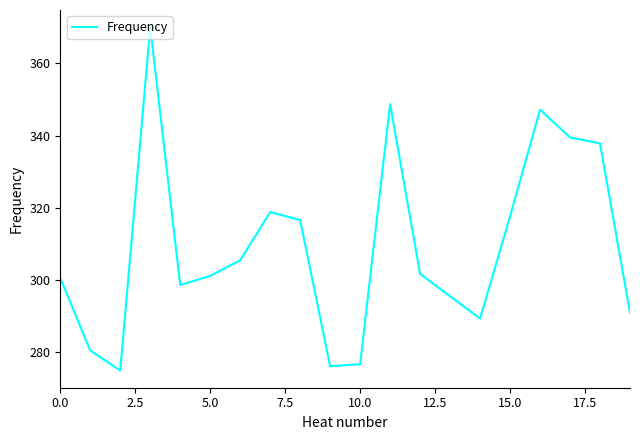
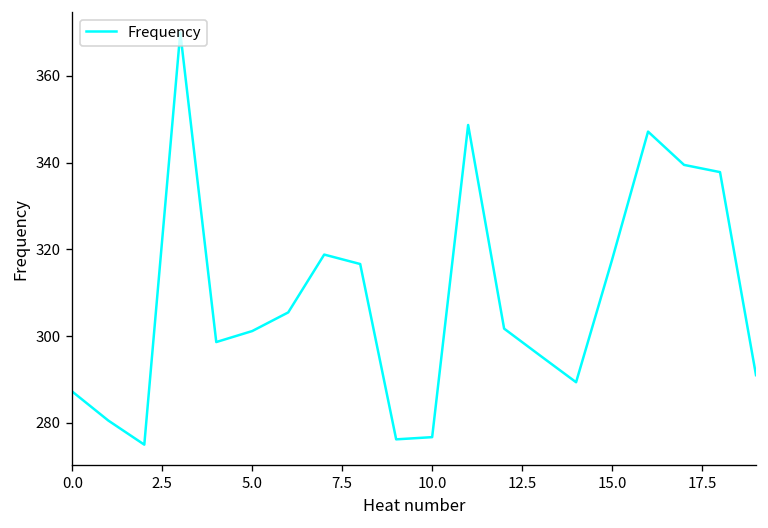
  {
-   "0.0": 301,
+   "0.0": 287,
    "5.0": 301,
    "10.0": 277,
    "15.0": 318
  }
